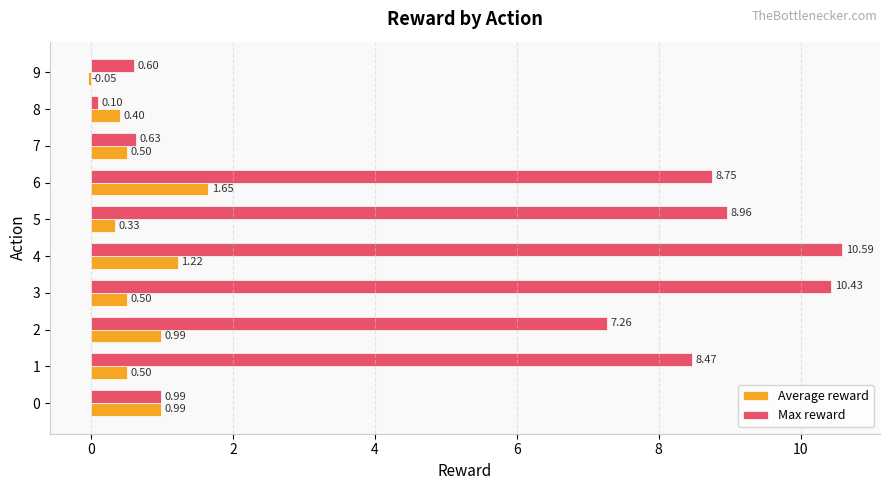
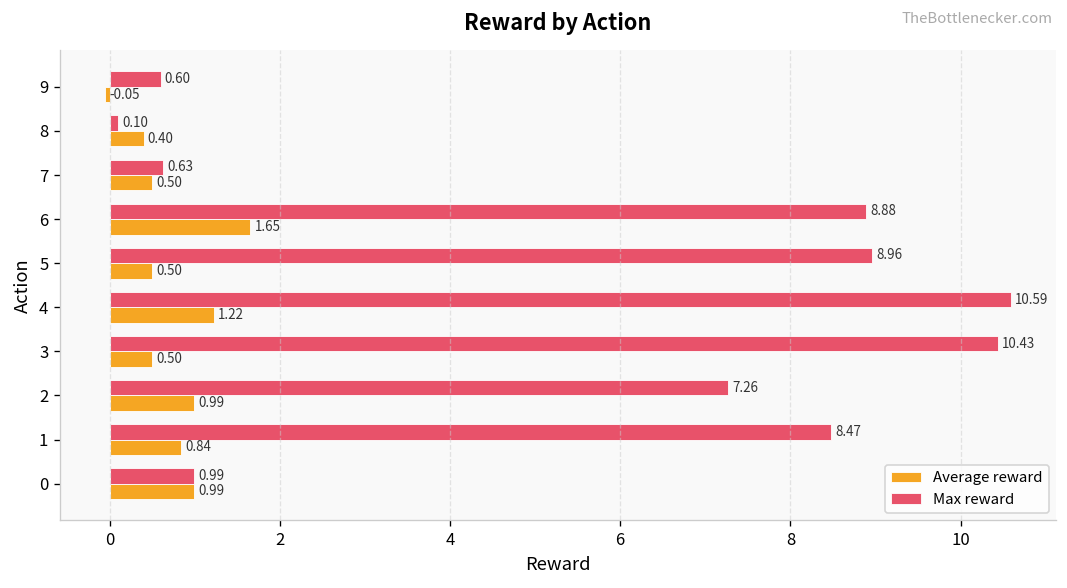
  {
    "Average reward": {
      "9": -0.05,
      "8": 0.40,
      "7": 0.50,
      "6": 1.65,
-     "5": 0.33,
+     "5": 0.50,
      "4": 1.22,
      "3": 0.50,
      "2": 0.99,
-     "1": 0.50,
+     "1": 0.84,
      "0": 0.99
    },
    "Max reward": {
      "9": 0.60,
      "8": 0.10,
      "7": 0.63,
-     "6": 8.75,
+     "6": 8.88,
      "5": 8.96,
      "4": 10.59,
      "3": 10.43,
      "2": 7.26,
      "1": 8.47,
      "0": 0.99
    }
  }
